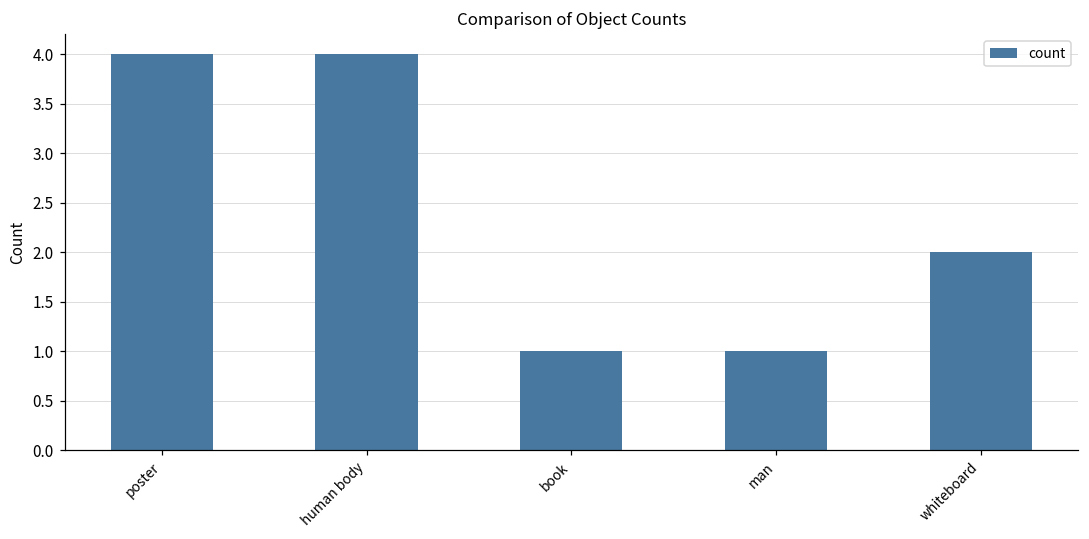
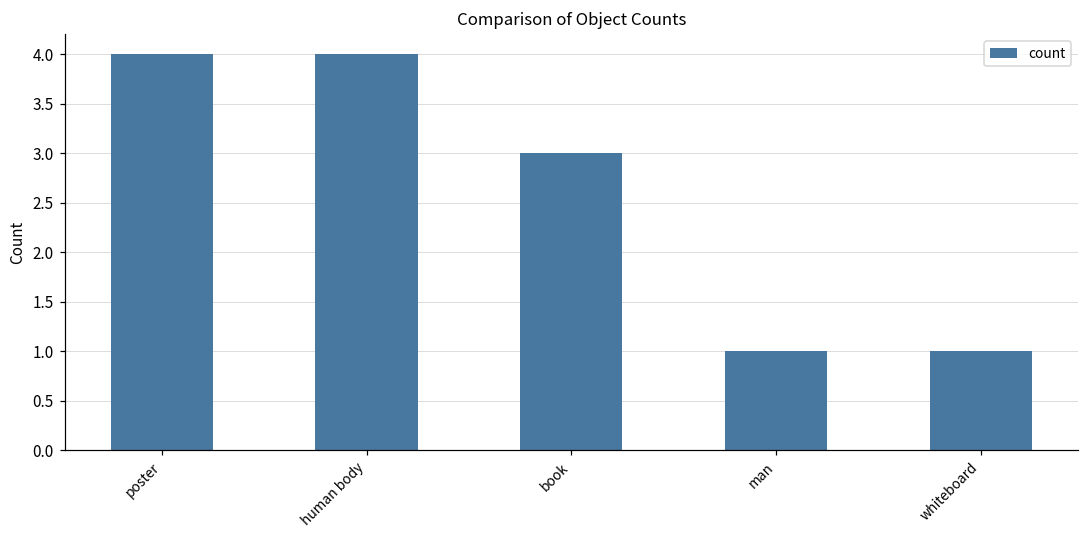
  {
    "poster": 4,
    "human body": 4,
-   "book": 1,
+   "book": 3,
    "man": 1,
-   "whiteboard": 2
+   "whiteboard": 1
  }
